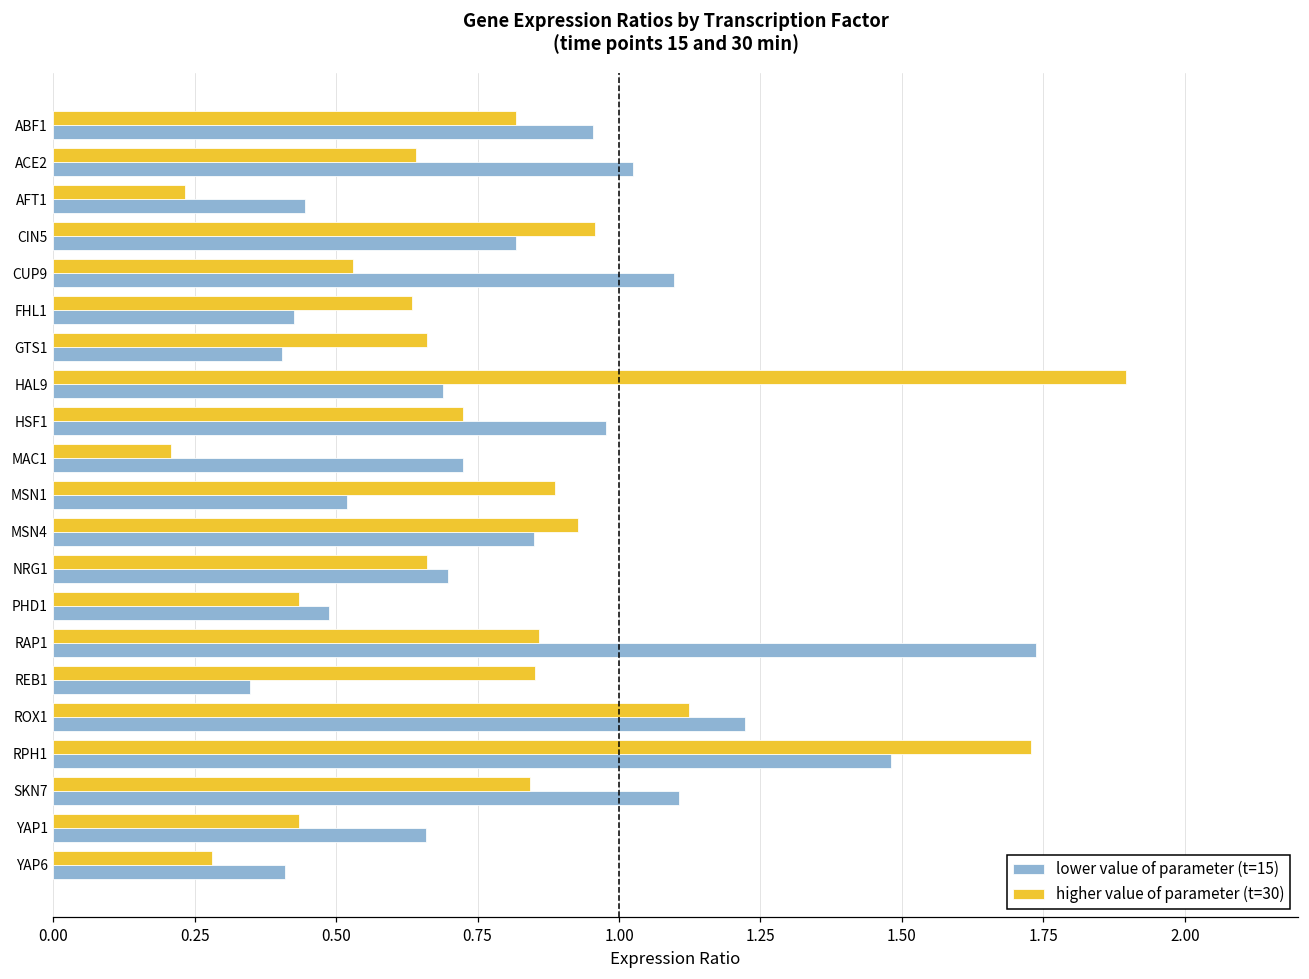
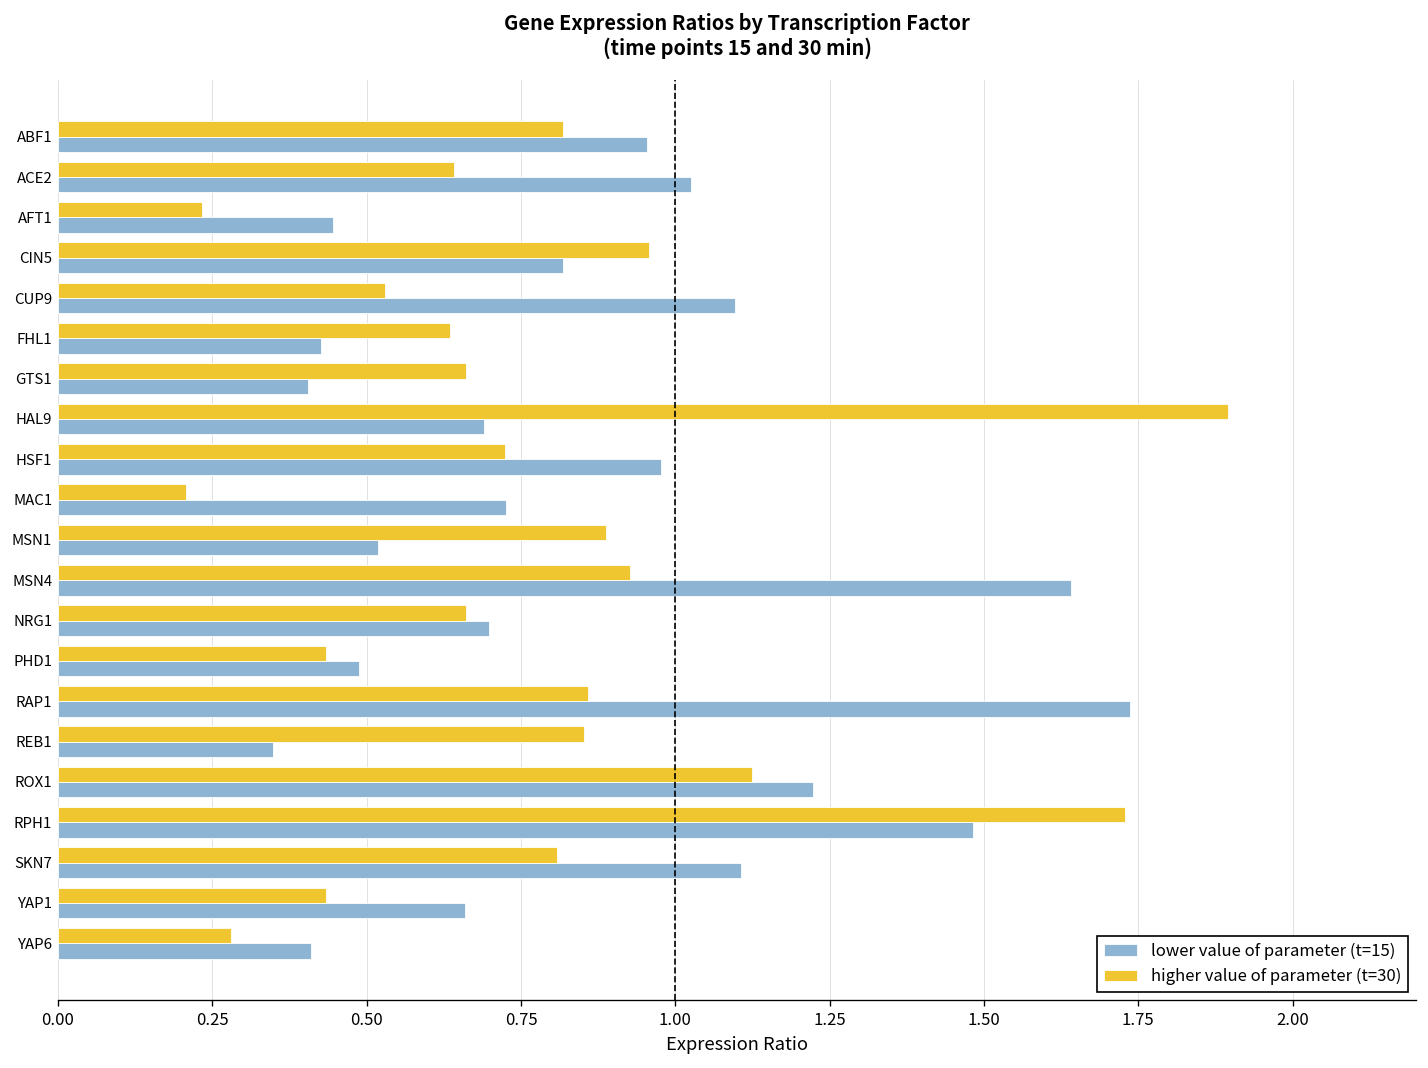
  {
    "lower value of parameter (t=15)": {
      "ABF1": 0.95,
      "ACE2": 1.02,
      "AFT1": 0.44,
      "CIN5": 0.82,
      "CUP9": 1.10,
      "FHL1": 0.43,
      "GTS1": 0.40,
      "HAL9": 0.69,
      "HSF1": 0.98,
      "MAC1": 0.73,
      "MSN1": 0.52,
-     "MSN4": 0.85,
+     "MSN4": 1.64,
      "NRG1": 0.70,
      "PHD1": 0.49,
      "RAP1": 1.74,
      "REB1": 0.35,
      "ROX1": 1.22,
      "RPH1": 1.48,
      "SKN7": 1.11,
      "YAP1": 0.66,
      "YAP6": 0.41
    },
    "higher value of parameter (t=30)": {
      "ABF1": 0.82,
      "ACE2": 0.64,
      "AFT1": 0.23,
      "CIN5": 0.96,
      "CUP9": 0.53,
      "FHL1": 0.63,
      "GTS1": 0.66,
      "HAL9": 1.90,
      "HSF1": 0.72,
      "MAC1": 0.21,
      "MSN1": 0.89,
      "MSN4": 0.93,
      "NRG1": 0.66,
      "PHD1": 0.43,
      "RAP1": 0.86,
      "REB1": 0.85,
      "ROX1": 1.12,
      "RPH1": 1.73,
-     "SKN7": 0.84,
+     "SKN7": 0.81,
      "YAP1": 0.43,
      "YAP6": 0.28
    }
  }
